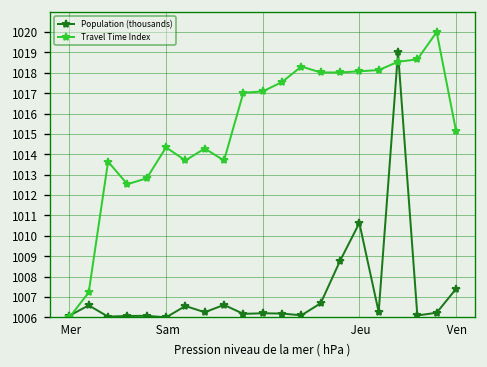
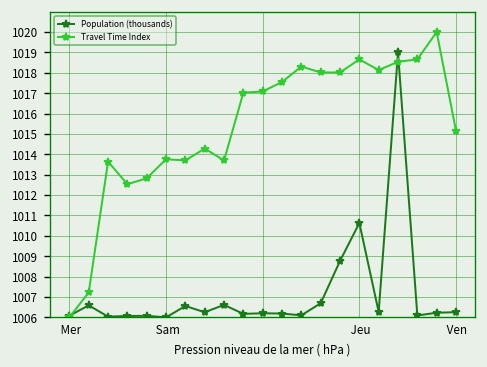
  {
    "Population (thousands)": {
      "Sam": 1006.0,
      "Jeu": 1010.6,
-     "Ven": 1007.4
+     "Ven": 1006.3
    },
    "Travel Time Index": {
-     "Sam": 1014.3,
-     "Jeu": 1018.1,
+     "Sam": 1013.8,
+     "Jeu": 1018.7,
      "Ven": 1015.2
    }
  }
